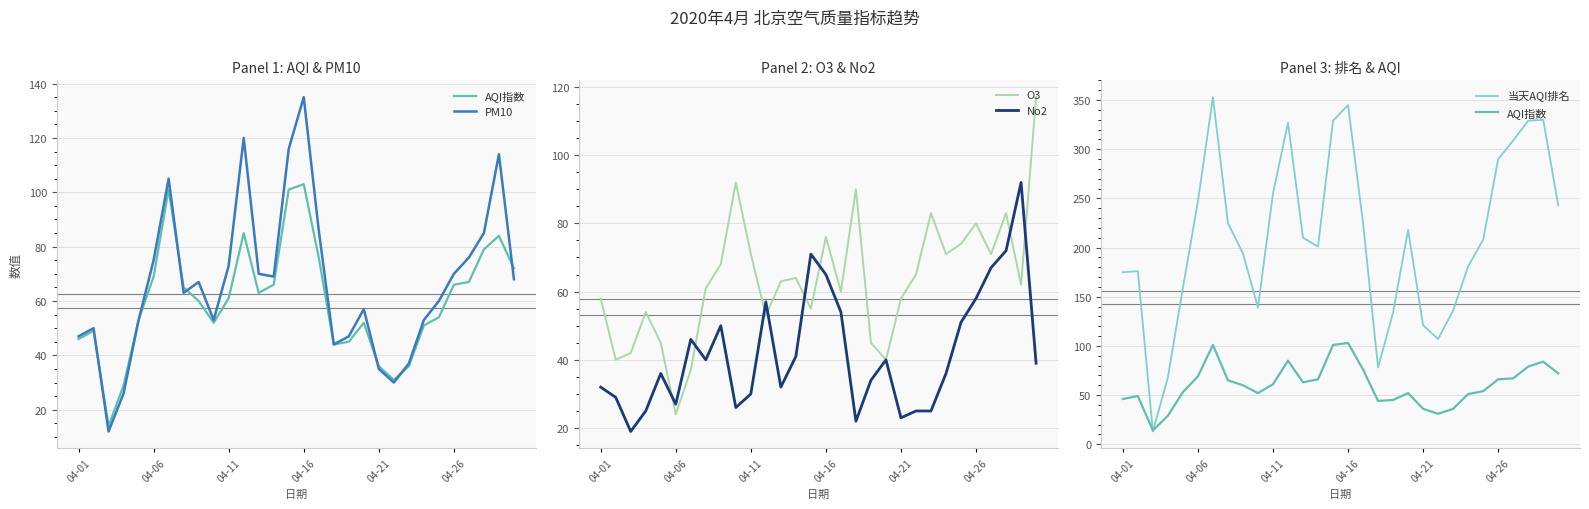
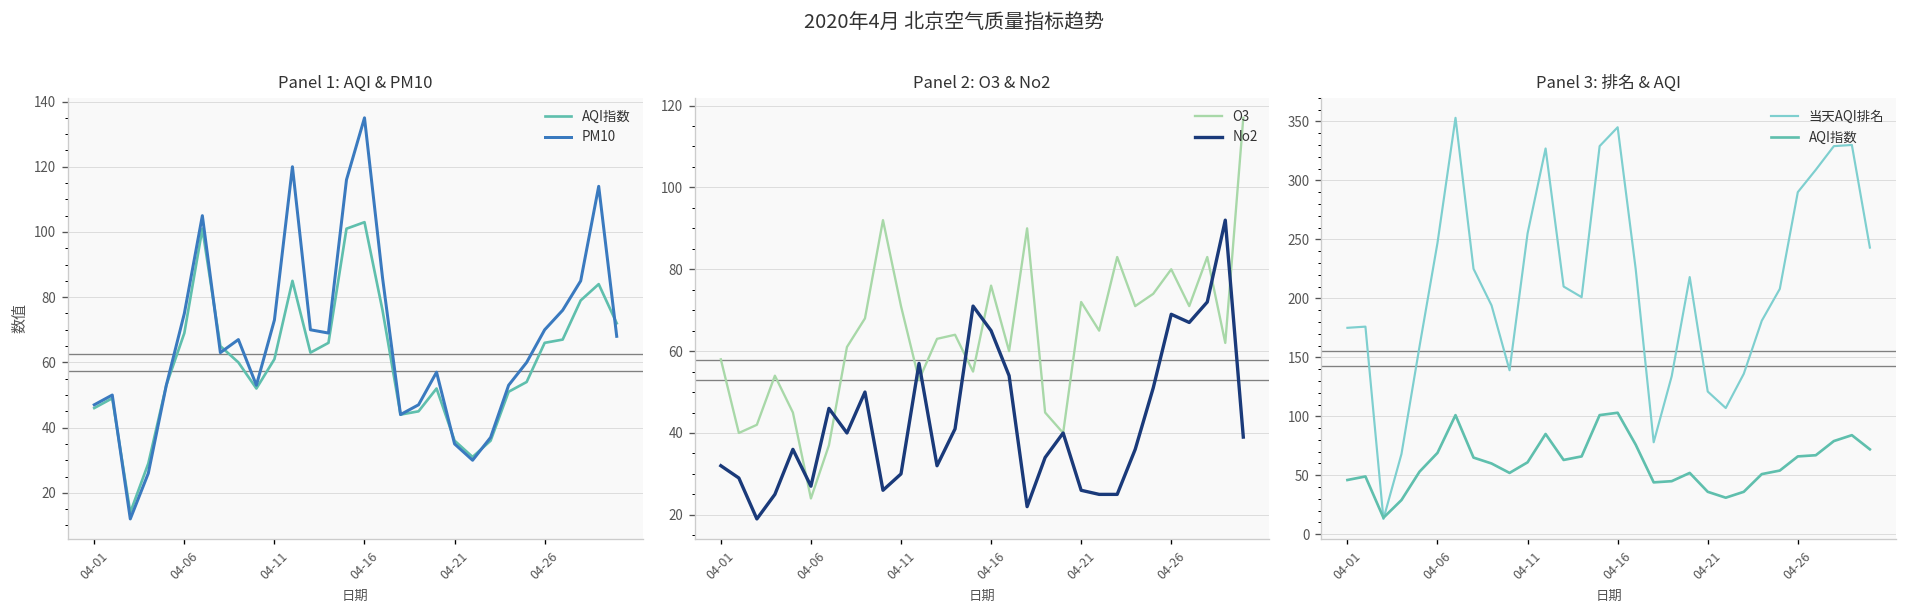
  {
    "Panel 1: AQI & PM10": {
      "AQI指数": {
        "04-01": 46,
        "04-06": 69,
        "04-11": 61,
        "04-16": 103,
        "04-21": 36,
        "04-26": 66
      },
      "PM10": {
        "04-01": 47,
        "04-06": 75,
        "04-11": 73,
        "04-16": 135,
        "04-21": 35,
        "04-26": 70
      }
    },
    "Panel 2: O3 & No2": {
      "O3": {
        "04-01": 58,
        "04-06": 24,
        "04-11": 71,
        "04-16": 76,
-       "04-21": 58,
+       "04-21": 72,
        "04-26": 80
      },
      "No2": {
        "04-01": 32,
        "04-06": 27,
        "04-11": 30,
        "04-16": 65,
-       "04-21": 23,
-       "04-26": 58
+       "04-21": 26,
+       "04-26": 69
      }
    }
  }
